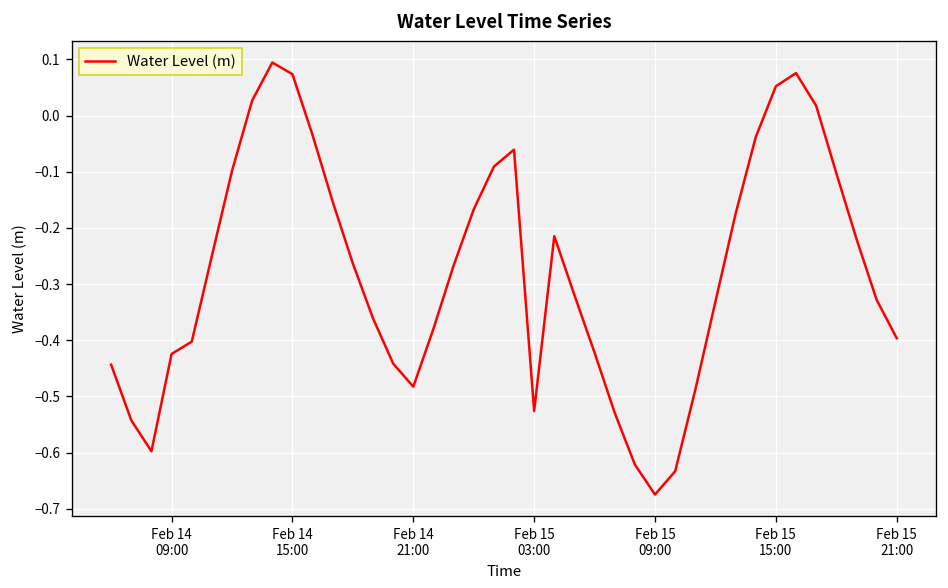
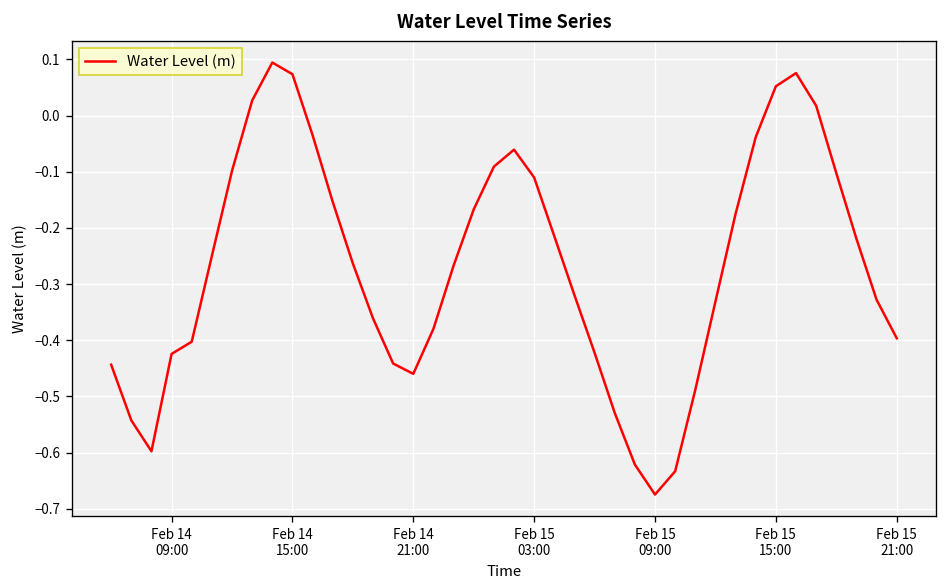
  {
    "Feb 14 09:00": -0.42,
    "Feb 14 15:00": 0.07,
-   "Feb 14 21:00": -0.48,
-   "Feb 15 03:00": -0.53,
+   "Feb 14 21:00": -0.46,
+   "Feb 15 03:00": -0.11,
    "Feb 15 09:00": -0.67,
    "Feb 15 15:00": 0.05,
    "Feb 15 21:00": -0.40
  }
